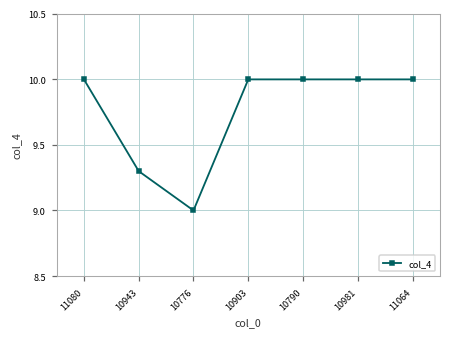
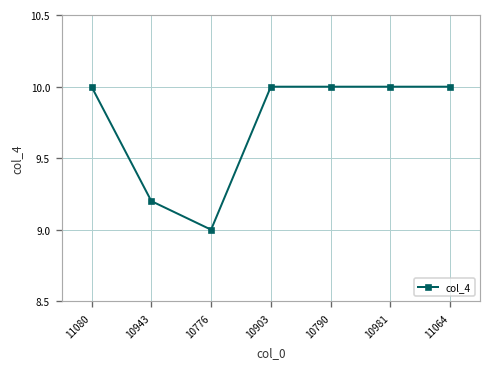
  {
    "11080": 10.0,
-   "10943": 9.3,
+   "10943": 9.2,
    "10776": 9.0,
    "10903": 10.0,
    "10790": 10.0,
    "10981": 10.0,
    "11064": 10.0
  }
